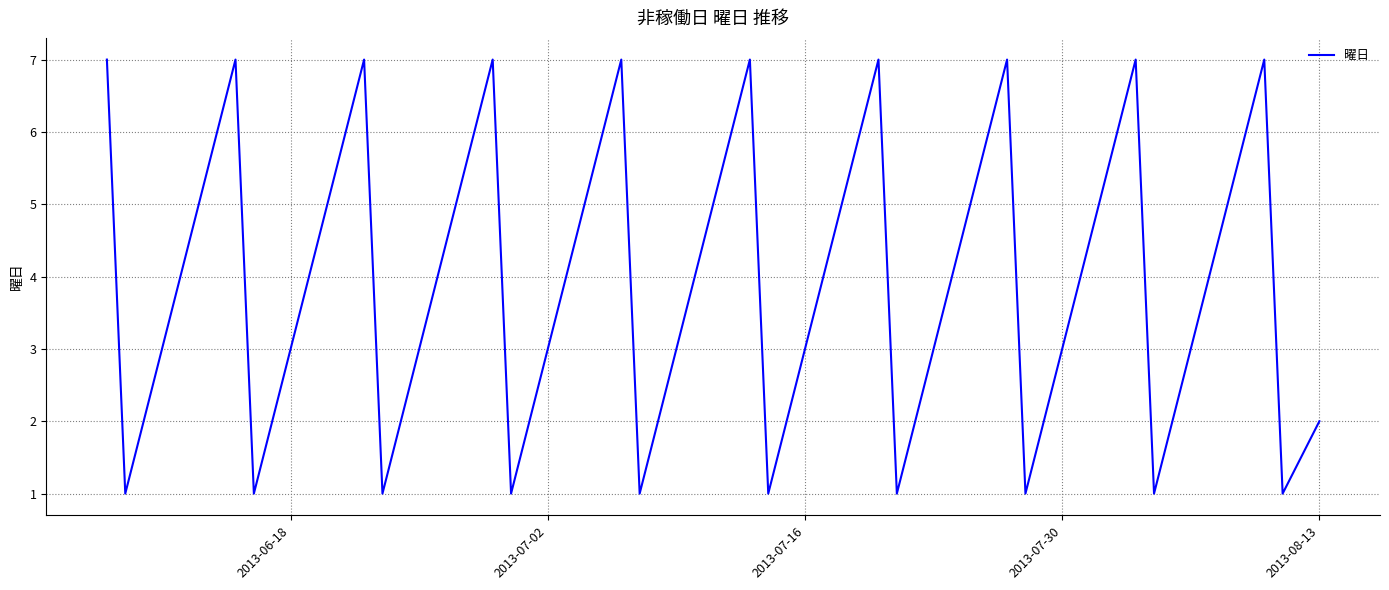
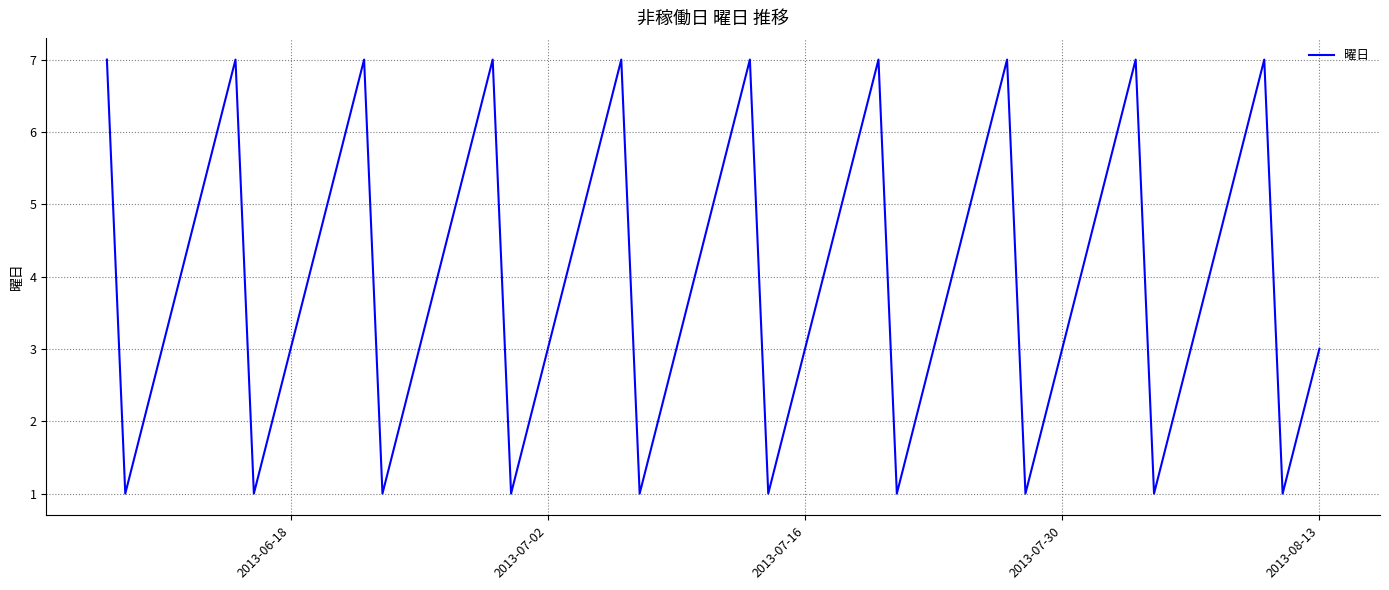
  {
-   "2013-08-13": 2
+   "2013-08-13": 3
  }
